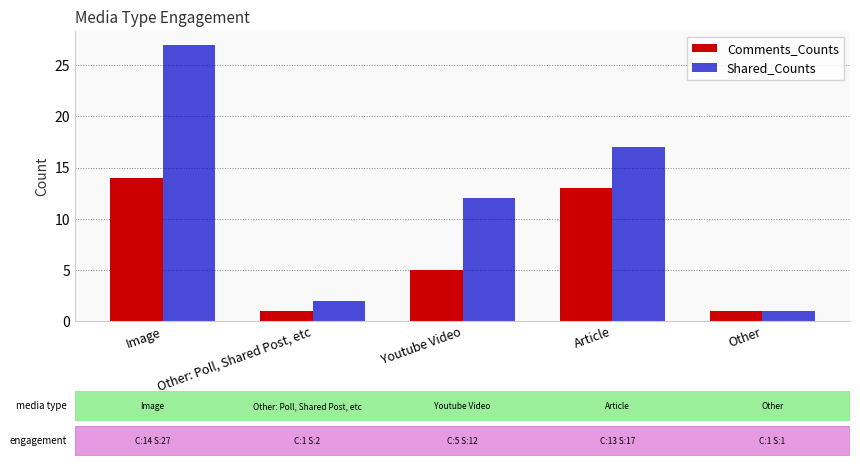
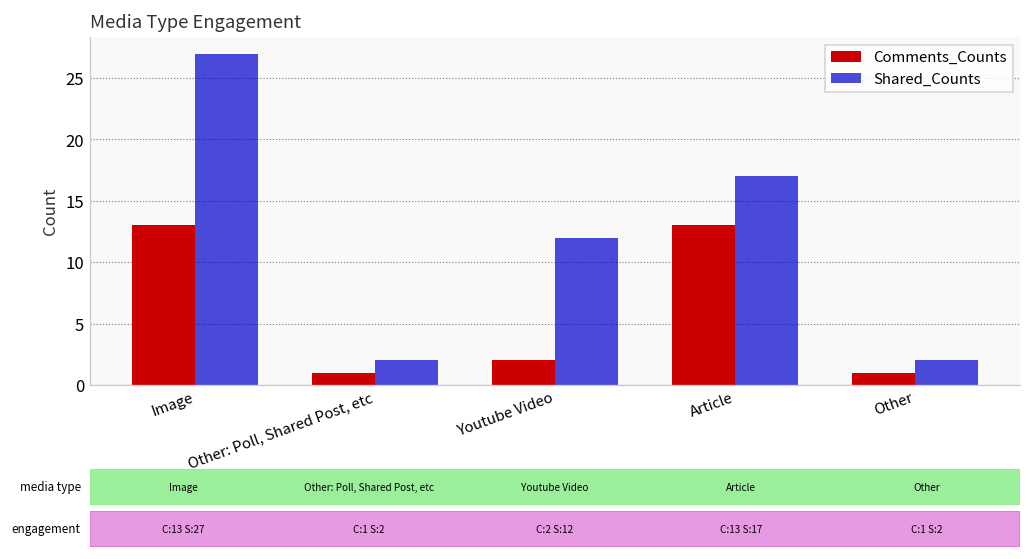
  {
    "Comments_Counts": {
-     "Image": 14,
-     "Youtube Video": 5
+     "Image": 13,
+     "Youtube Video": 2
    },
    "Shared_Counts": {
-     "Other": 1
+     "Other": 2
    }
  }
